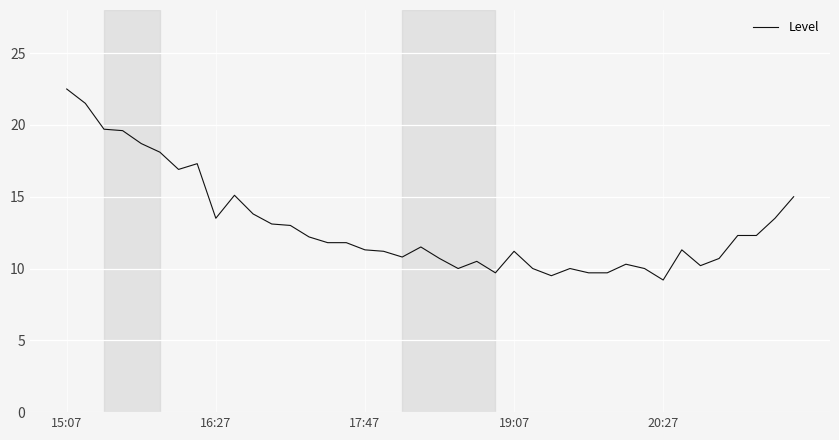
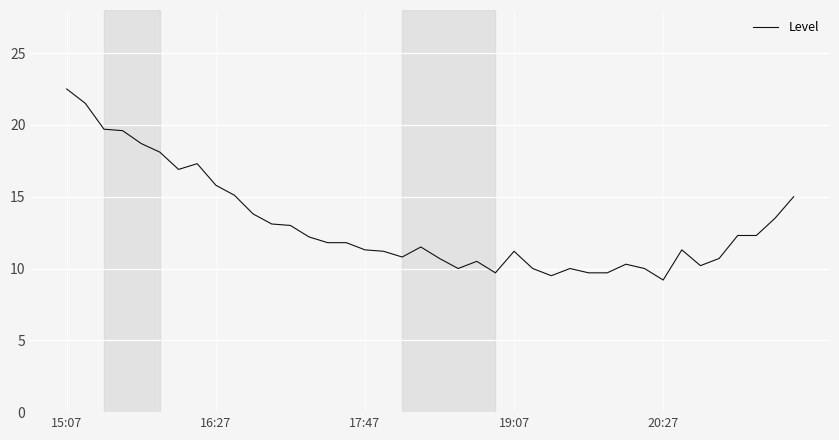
  {
    "15:07": 22.5,
-   "16:27": 13.5,
+   "16:27": 15.8,
    "17:47": 11.3,
    "19:07": 11.2,
    "20:27": 9.2
  }
